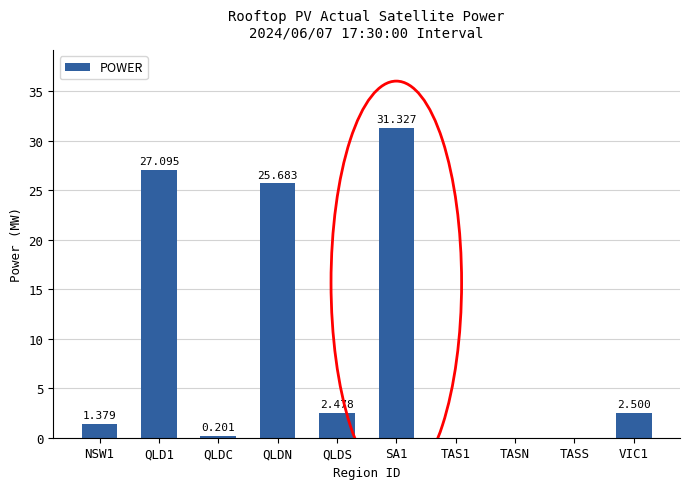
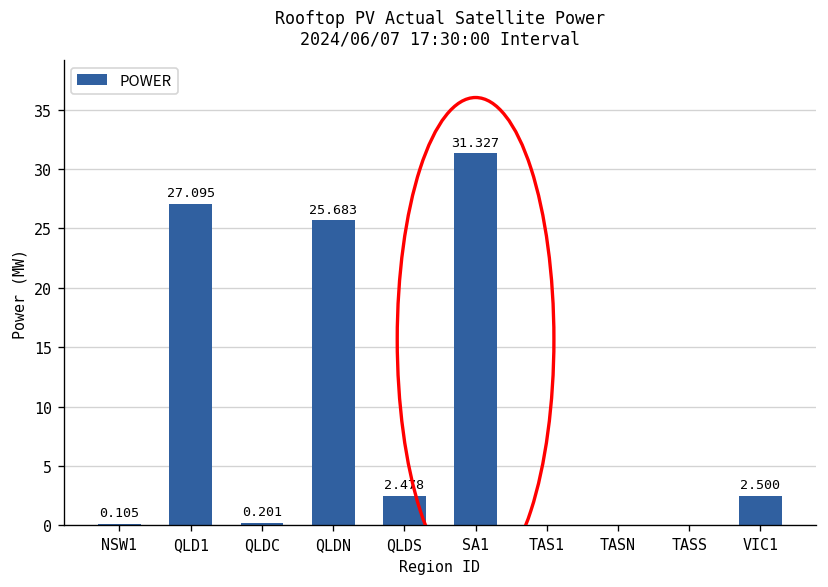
  {
-   "NSW1": 1.379,
+   "NSW1": 0.105,
    "QLD1": 27.095,
    "QLDC": 0.201,
    "QLDN": 25.683,
    "QLDS": 2.478,
    "SA1": 31.327,
    "VIC1": 2.500
  }
